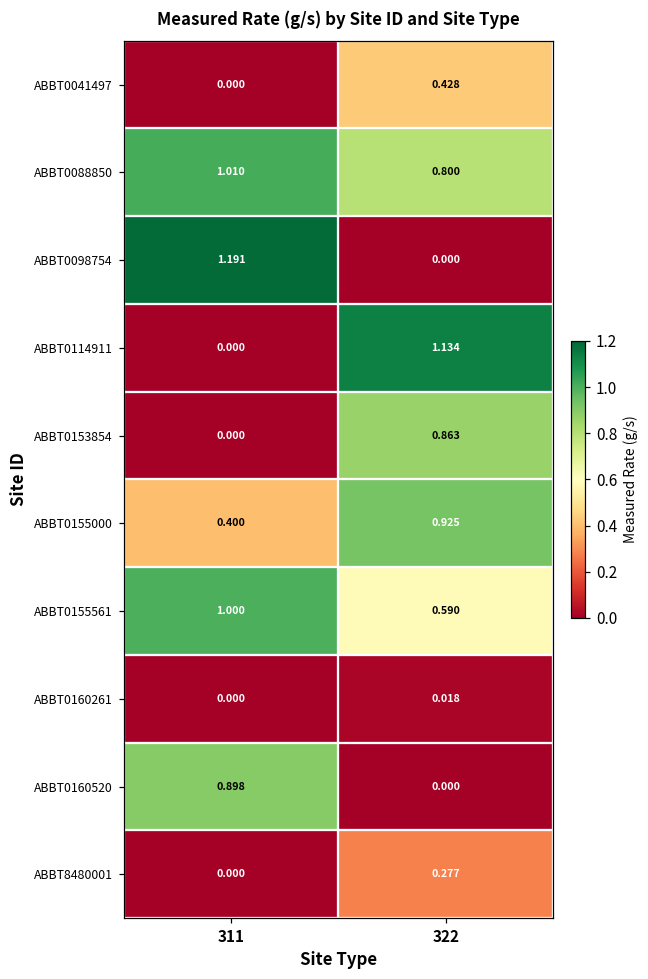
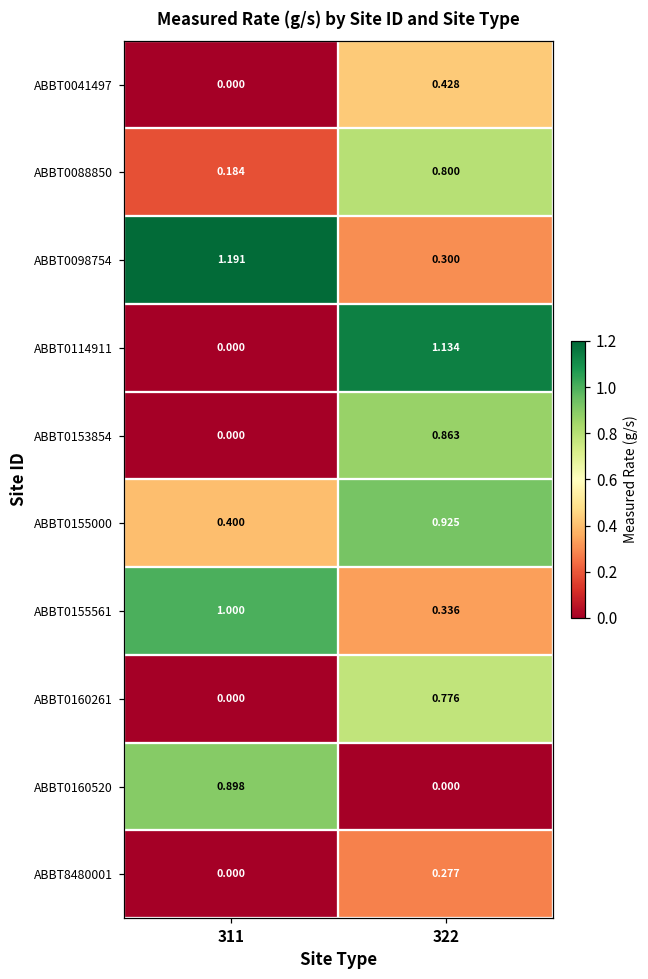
  {
    "ABBT0041497": {
      "311": 0.000,
      "322": 0.428
    },
    "ABBT0088850": {
-     "311": 1.010,
+     "311": 0.184,
      "322": 0.800
    },
    "ABBT0098754": {
      "311": 1.191,
-     "322": 0.000
+     "322": 0.300
    },
    "ABBT0114911": {
      "311": 0.000,
      "322": 1.134
    },
    "ABBT0153854": {
      "311": 0.000,
      "322": 0.863
    },
    "ABBT0155000": {
      "311": 0.400,
      "322": 0.925
    },
    "ABBT0155561": {
      "311": 1.000,
-     "322": 0.590
+     "322": 0.336
    },
    "ABBT0160261": {
      "311": 0.000,
-     "322": 0.018
+     "322": 0.776
    },
    "ABBT0160520": {
      "311": 0.898,
      "322": 0.000
    },
    "ABBT8480001": {
      "311": 0.000,
      "322": 0.277
    }
  }
